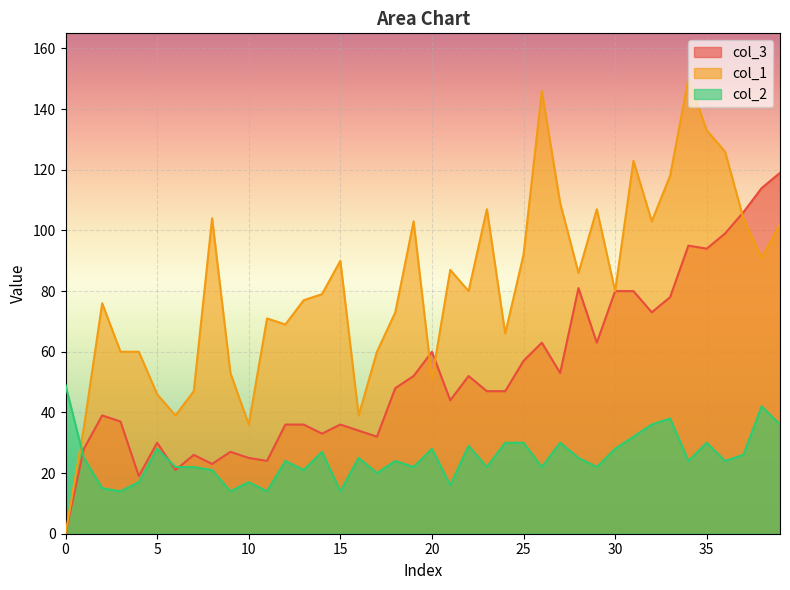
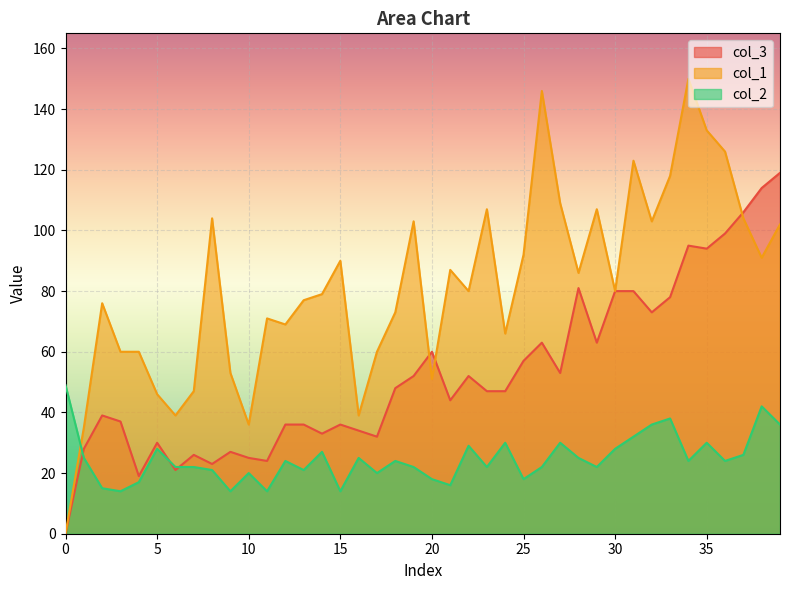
  {
    "col_3": {
      "5": 30,
      "10": 25,
      "15": 36,
      "20": 60,
      "25": 57,
      "35": 94
    },
    "col_1": {
      "5": 46,
      "10": 36,
      "15": 90,
      "20": 51,
      "25": 92,
      "35": 133
    },
    "col_2": {
      "0": 49,
      "5": 28,
-     "10": 17,
+     "10": 20,
      "15": 14,
-     "20": 28,
-     "25": 30,
+     "20": 18,
+     "25": 18,
      "30": 28,
      "35": 30
    }
  }
